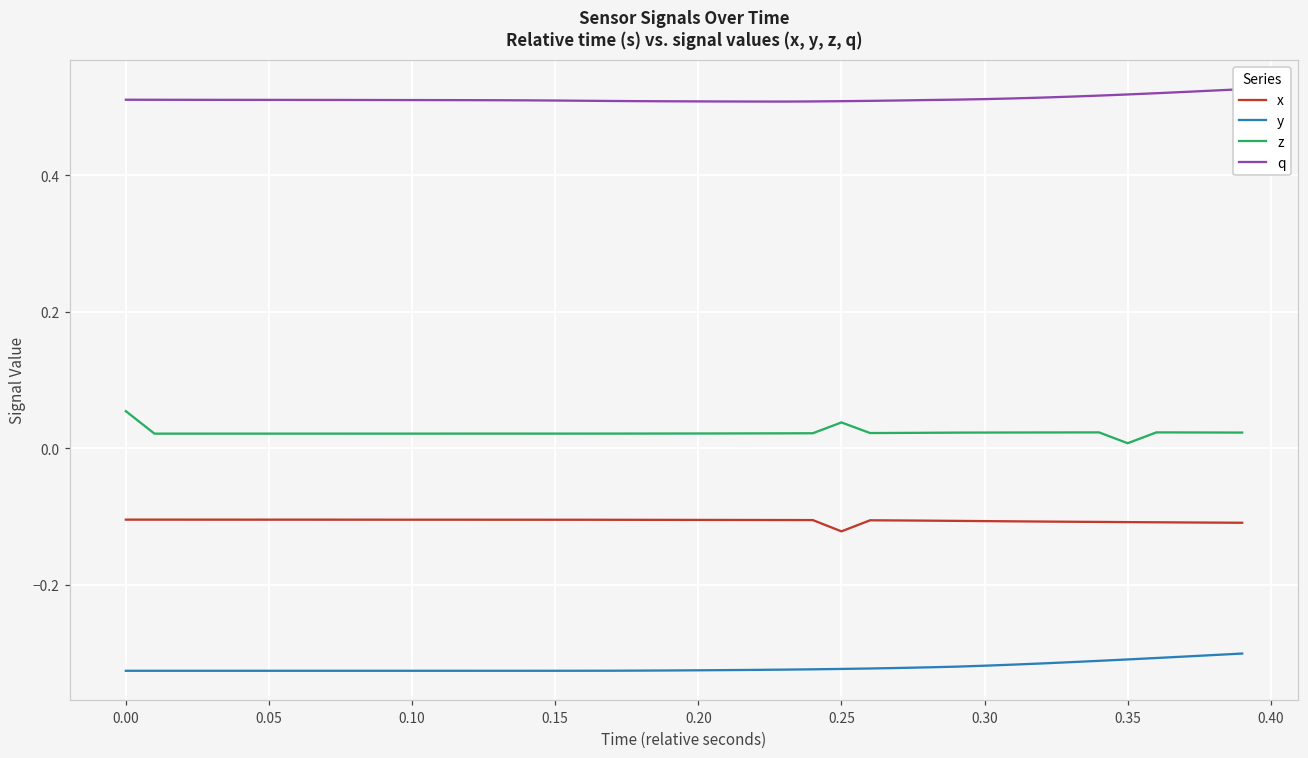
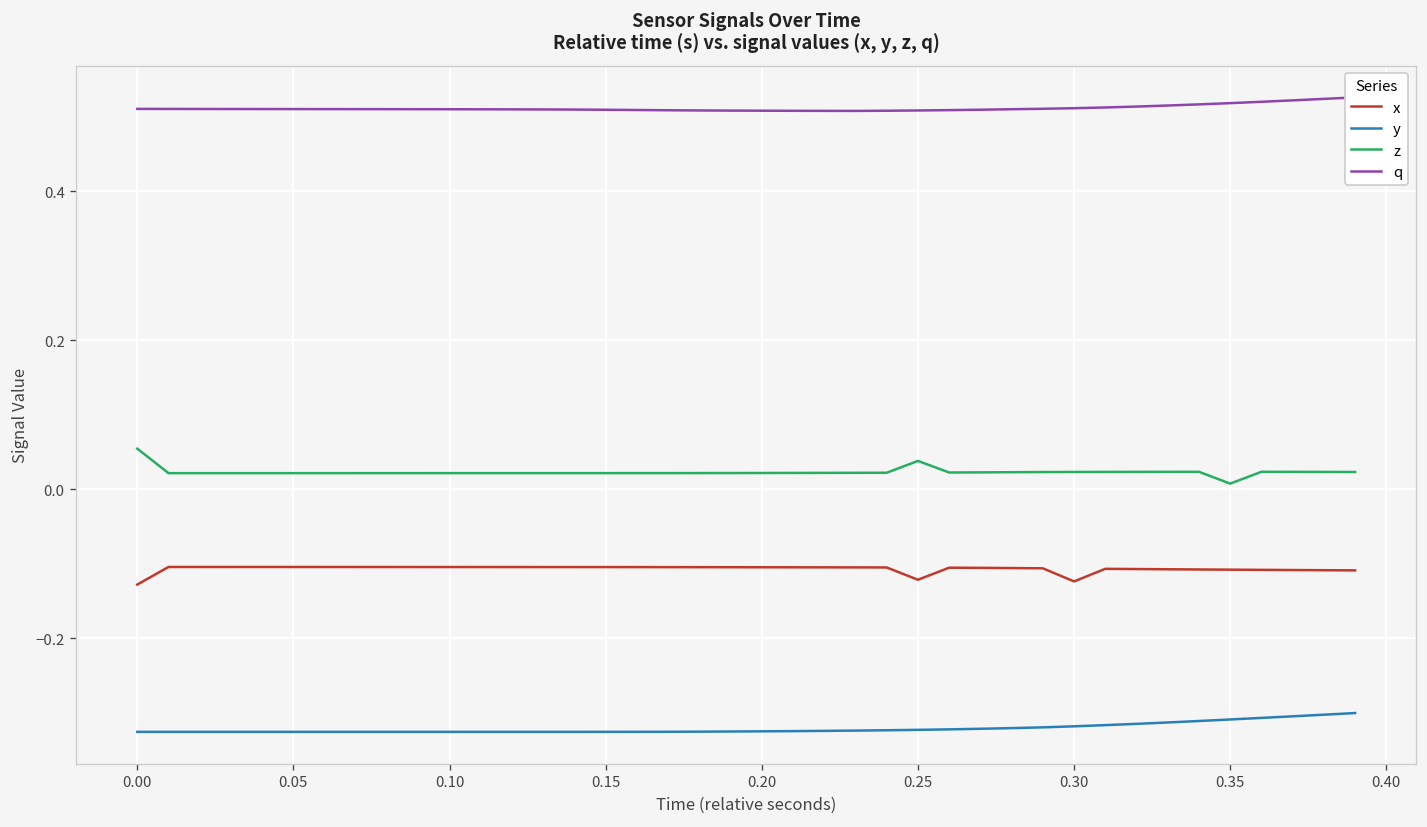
  {
    "x": {
-     "0.00": -0.10,
+     "0.00": -0.13,
      "0.05": -0.10,
      "0.10": -0.10,
      "0.15": -0.10,
      "0.20": -0.10,
      "0.25": -0.12,
-     "0.30": -0.11,
+     "0.30": -0.12,
      "0.35": -0.11
    },
    "y": {
      "0.00": -0.33,
      "0.05": -0.33,
      "0.10": -0.33,
      "0.15": -0.33,
      "0.20": -0.33,
      "0.25": -0.32,
      "0.30": -0.32,
      "0.35": -0.31
    },
    "z": {
      "0.00": 0.05,
      "0.05": 0.02,
      "0.10": 0.02,
      "0.15": 0.02,
      "0.20": 0.02,
      "0.25": 0.04,
      "0.30": 0.02,
      "0.35": 0.01
    },
    "q": {
      "0.00": 0.51,
      "0.05": 0.51,
      "0.10": 0.51,
      "0.15": 0.51,
      "0.20": 0.51,
      "0.25": 0.51,
      "0.30": 0.51,
      "0.35": 0.52
    }
  }
